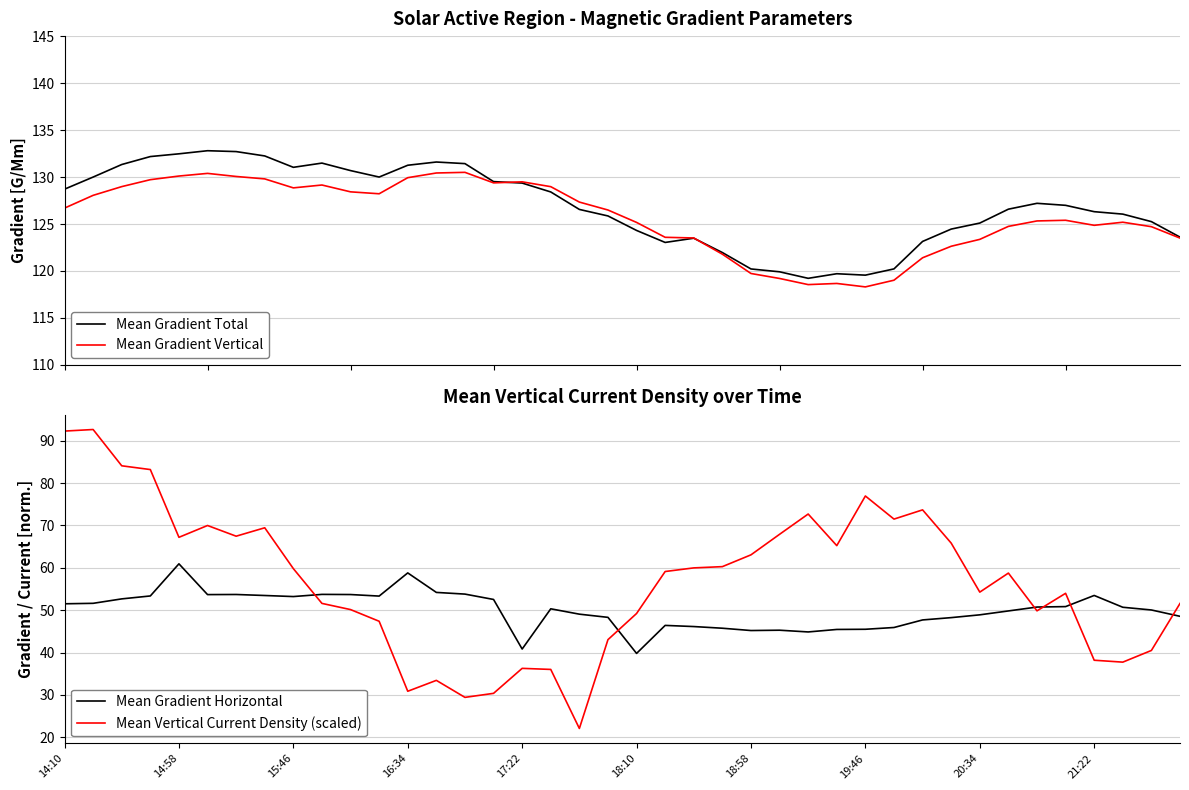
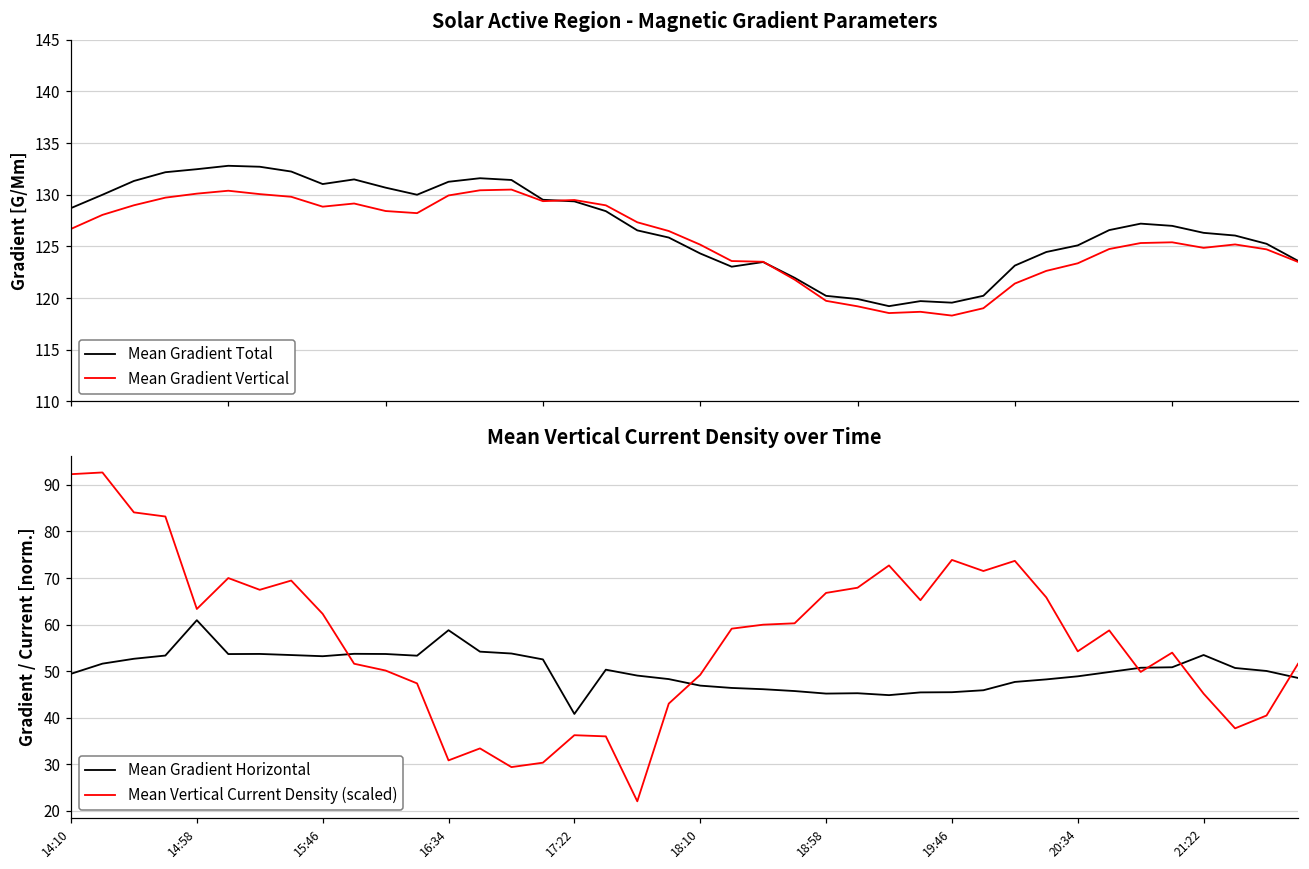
  {
    "Mean Vertical Current Density over Time": {
      "Mean Gradient Horizontal": {
-       "14:10": 52,
+       "14:10": 49,
        "14:58": 61,
        "15:46": 53,
        "16:34": 59,
        "17:22": 41,
-       "18:10": 40,
+       "18:10": 47,
        "18:58": 45,
        "19:46": 45,
        "20:34": 49,
        "21:22": 53
      },
      "Mean Vertical Current Density (scaled)": {
        "14:10": 92,
-       "14:58": 67,
-       "15:46": 60,
+       "14:58": 63,
+       "15:46": 62,
        "16:34": 31,
        "17:22": 36,
        "18:10": 49,
-       "18:58": 63,
-       "19:46": 77,
+       "18:58": 67,
+       "19:46": 74,
        "20:34": 54,
-       "21:22": 38
+       "21:22": 45
      }
    }
  }
